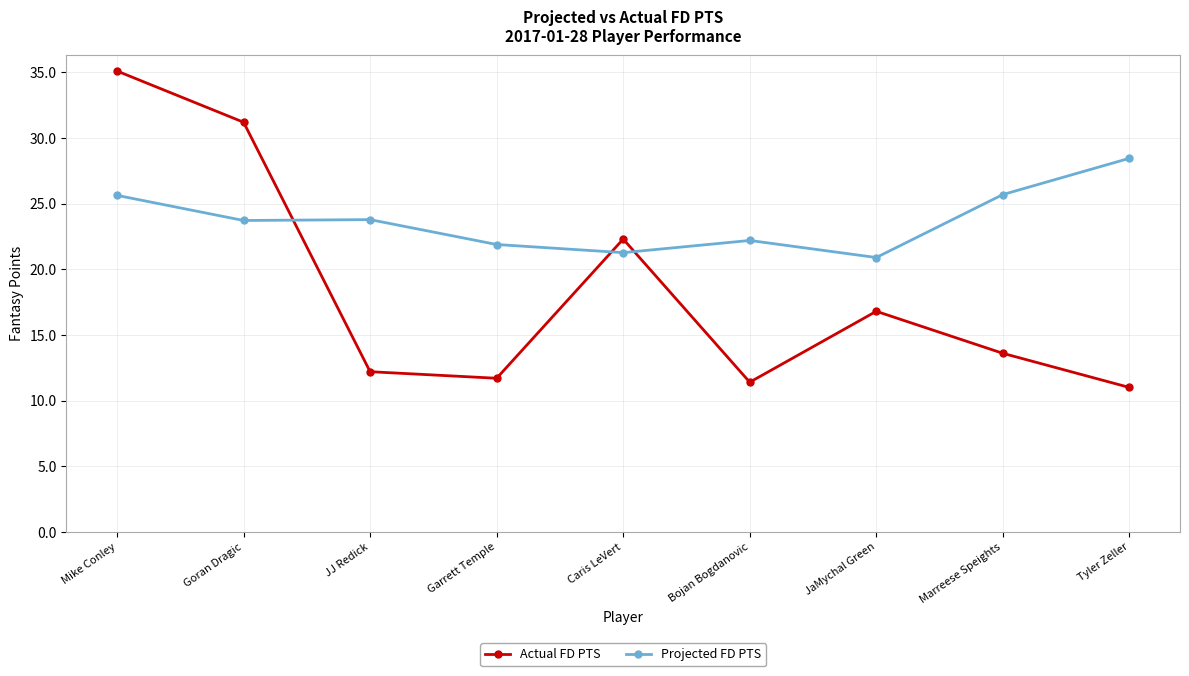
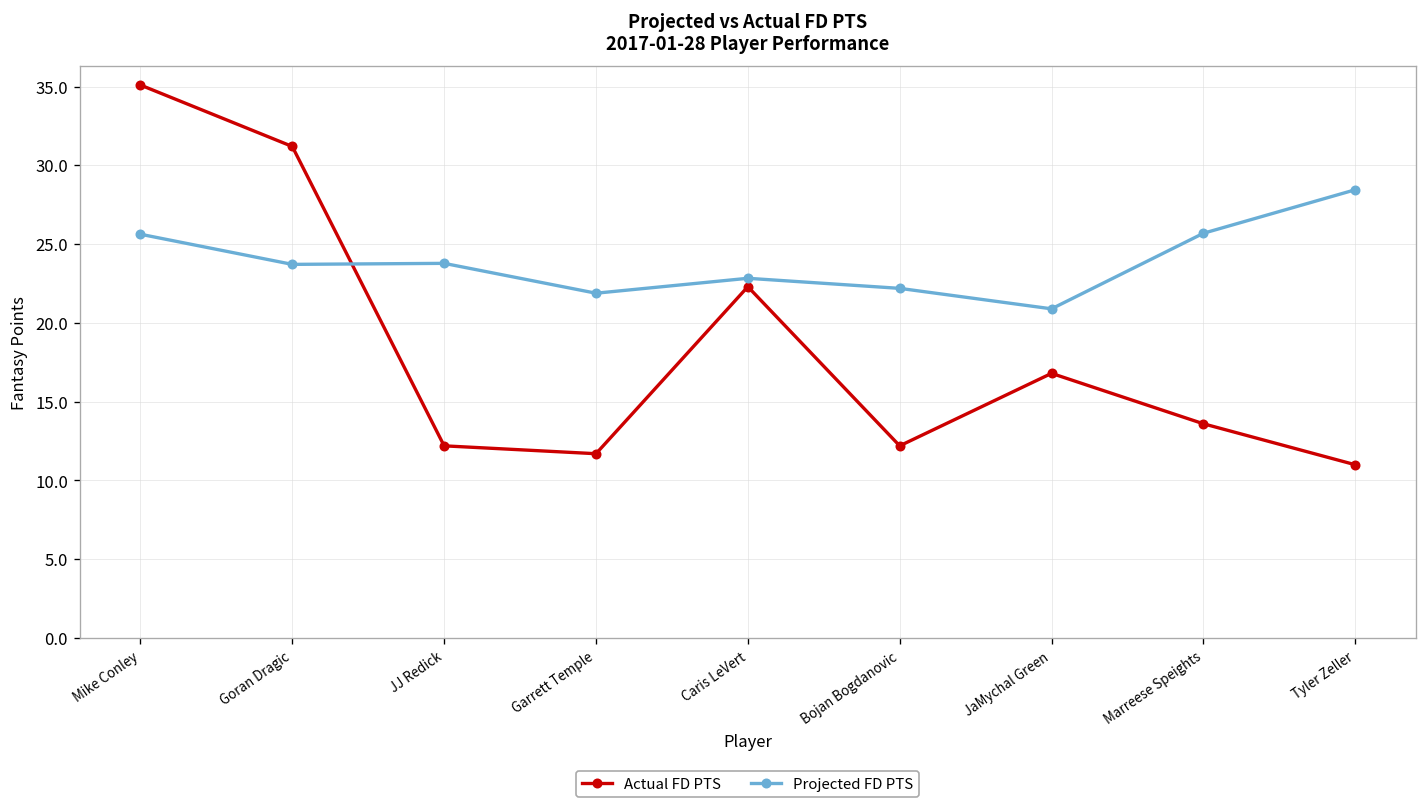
  {
    "Actual FD PTS": {
      "Mike Conley": 35.1,
      "Goran Dragic": 31.2,
      "JJ Redick": 12.2,
      "Garrett Temple": 11.7,
      "Caris LeVert": 22.3,
-     "Bojan Bogdanovic": 11.4,
+     "Bojan Bogdanovic": 12.2,
      "JaMychal Green": 16.8,
      "Marreese Speights": 13.6,
      "Tyler Zeller": 11.0
    },
    "Projected FD PTS": {
      "Mike Conley": 25.6,
      "Goran Dragic": 23.7,
      "JJ Redick": 23.8,
      "Garrett Temple": 21.9,
-     "Caris LeVert": 21.3,
+     "Caris LeVert": 22.8,
      "Bojan Bogdanovic": 22.2,
      "JaMychal Green": 20.9,
      "Marreese Speights": 25.7,
      "Tyler Zeller": 28.5
    }
  }
